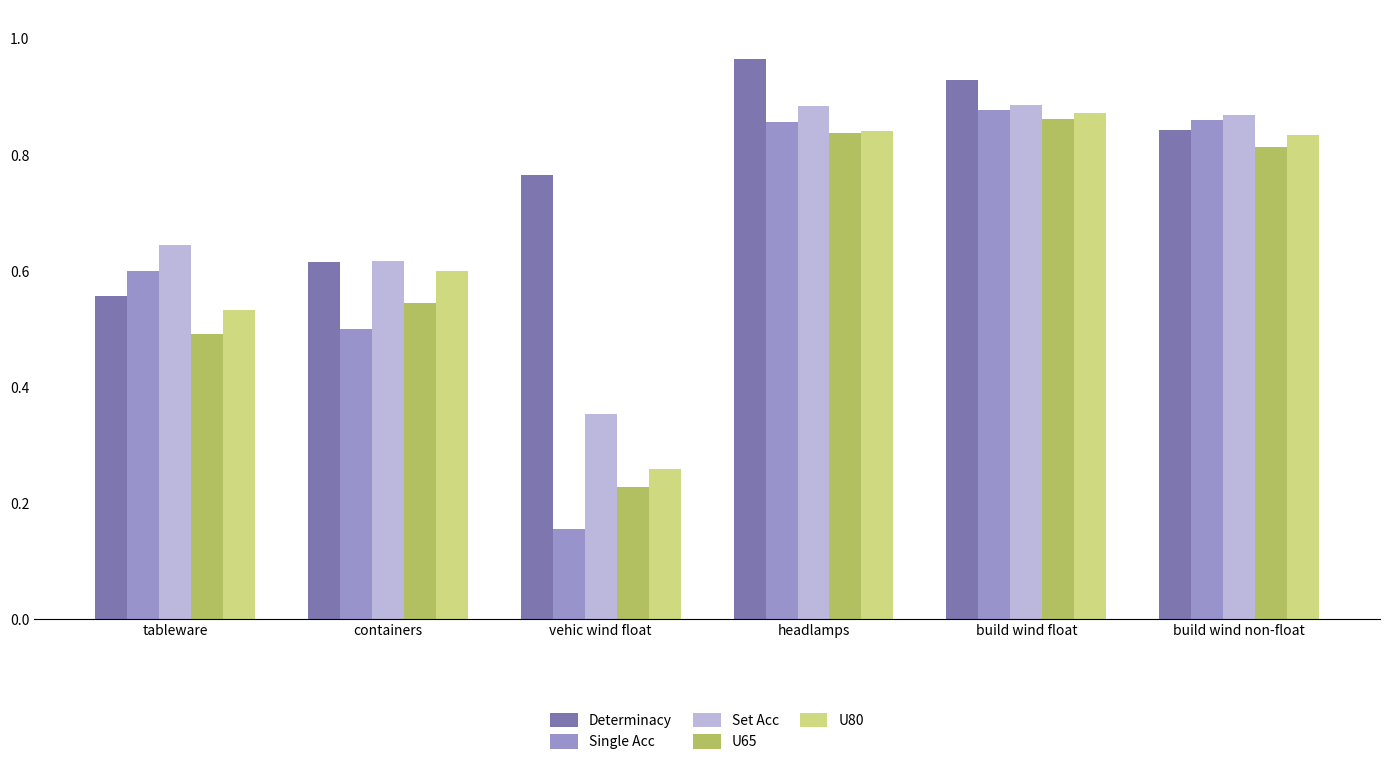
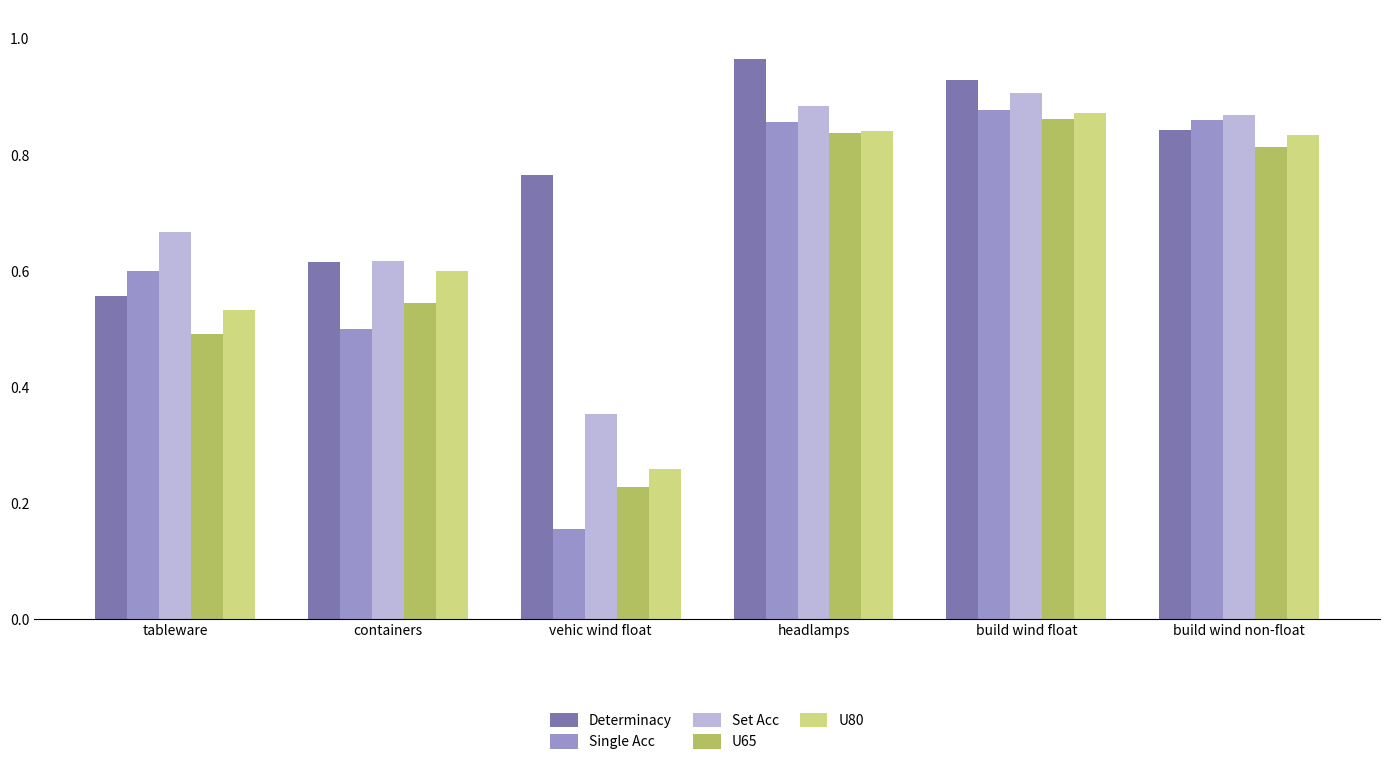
  {
    "Set Acc": {
-     "tableware": 0.64,
+     "tableware": 0.67,
      "containers": 0.62,
      "vehic wind float": 0.35,
      "headlamps": 0.88,
-     "build wind float": 0.89,
+     "build wind float": 0.91,
      "build wind non-float": 0.87
    }
  }
